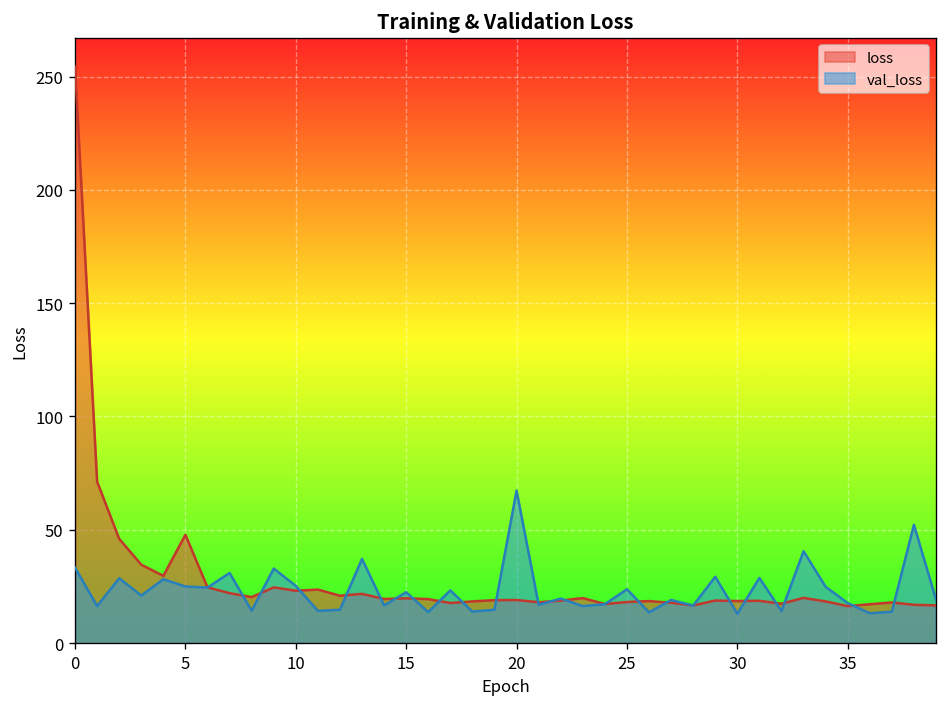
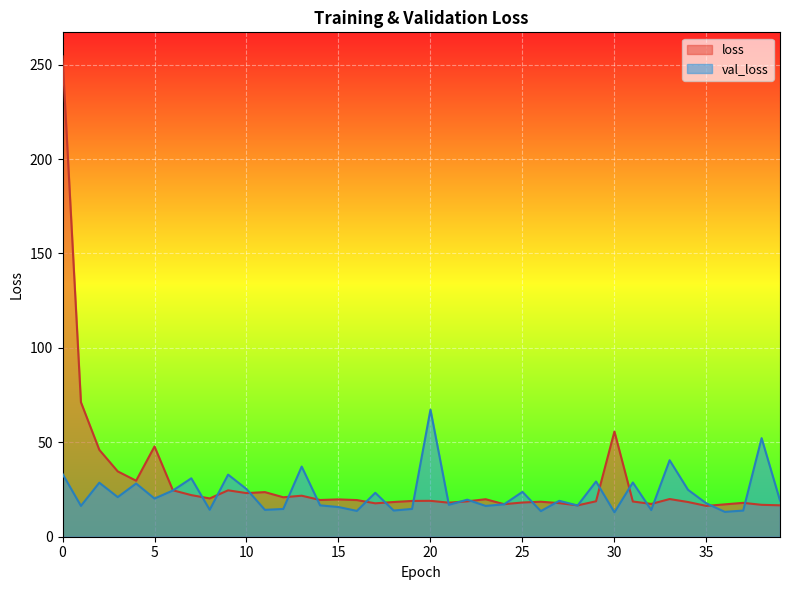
  {
    "loss": {
      "0": 254,
      "5": 48,
      "10": 23,
      "15": 20,
      "20": 19,
      "25": 18,
-     "30": 19
+     "30": 56
    },
    "val_loss": {
      "0": 33,
-     "5": 25,
+     "5": 20,
      "10": 25,
-     "15": 22,
+     "15": 16,
      "20": 67,
      "25": 24,
      "30": 13
    }
  }
